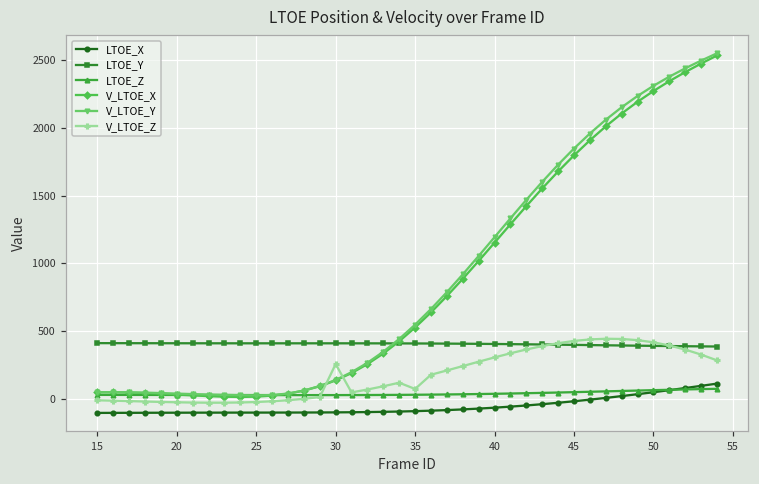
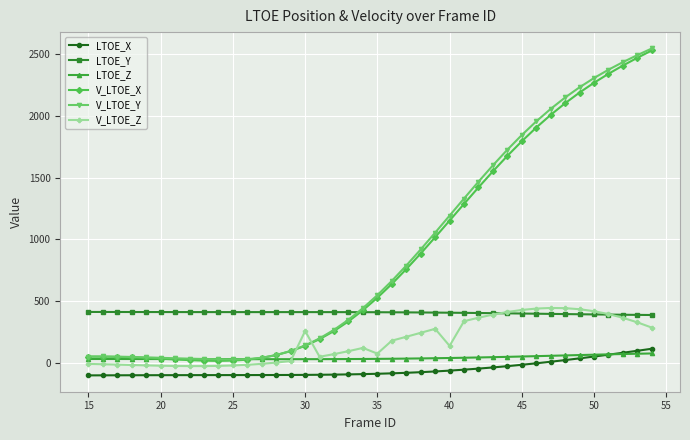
  {
    "V_LTOE_Z": {
      "15": -10,
      "20": -20,
      "25": -20,
      "30": 260,
      "35": 80,
-     "40": 310,
+     "40": 140,
      "45": 430,
      "50": 420
    }
  }
